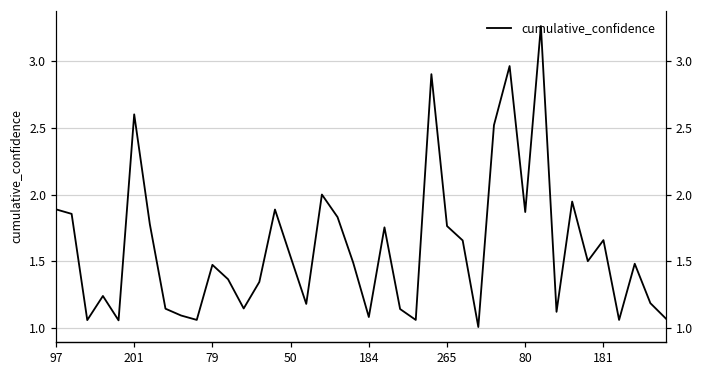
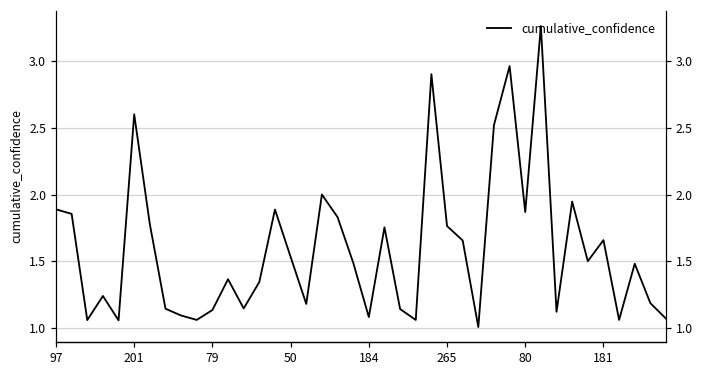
  {
    "97": 1.89,
    "201": 2.60,
-   "79": 1.47,
+   "79": 1.13,
    "50": 1.53,
    "184": 1.08,
    "265": 1.76,
    "80": 1.87,
    "181": 1.66
  }
